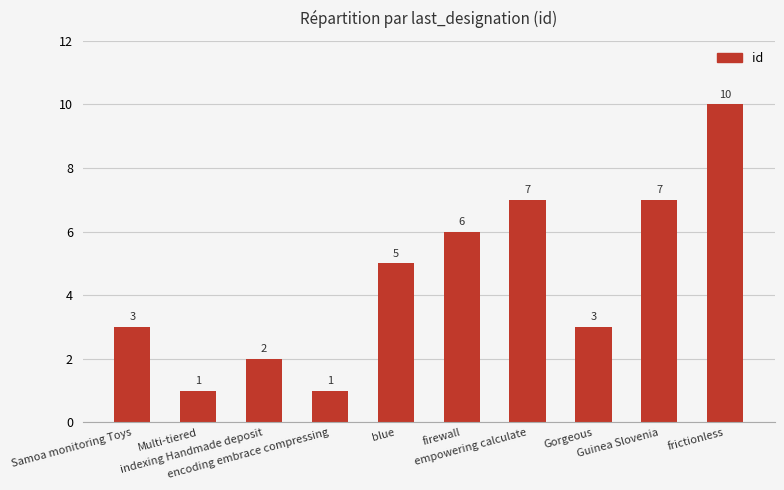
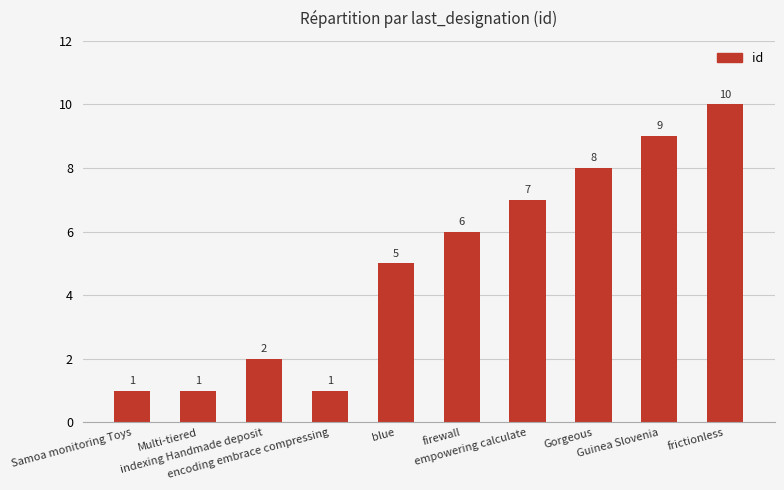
  {
-   "Samoa monitoring Toys": 3,
+   "Samoa monitoring Toys": 1,
    "Multi-tiered": 1,
    "indexing Handmade deposit": 2,
    "encoding embrace compressing": 1,
    "blue": 5,
    "firewall": 6,
    "empowering calculate": 7,
-   "Gorgeous": 3,
-   "Guinea Slovenia": 7,
+   "Gorgeous": 8,
+   "Guinea Slovenia": 9,
    "frictionless": 10
  }
